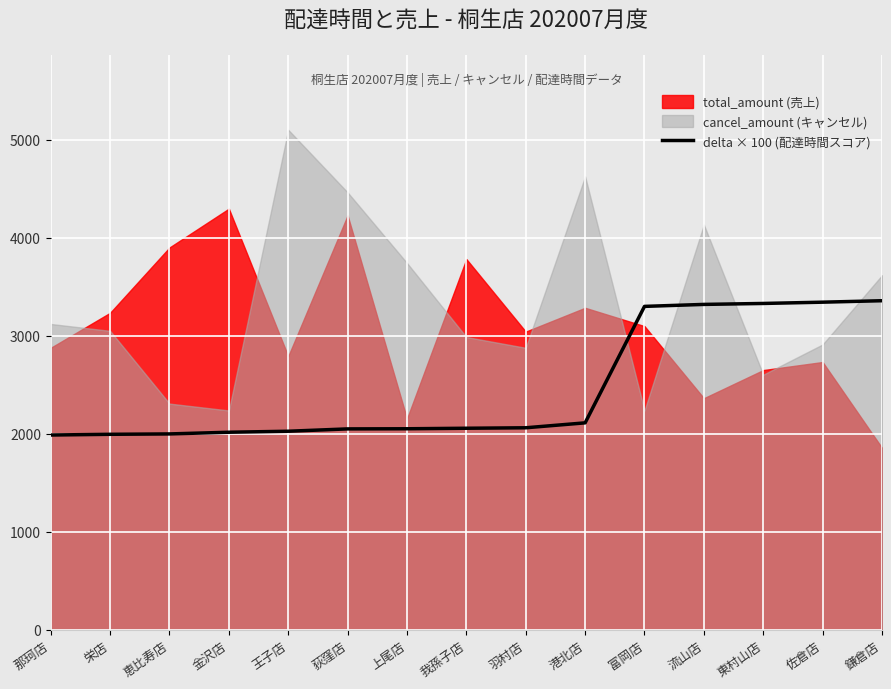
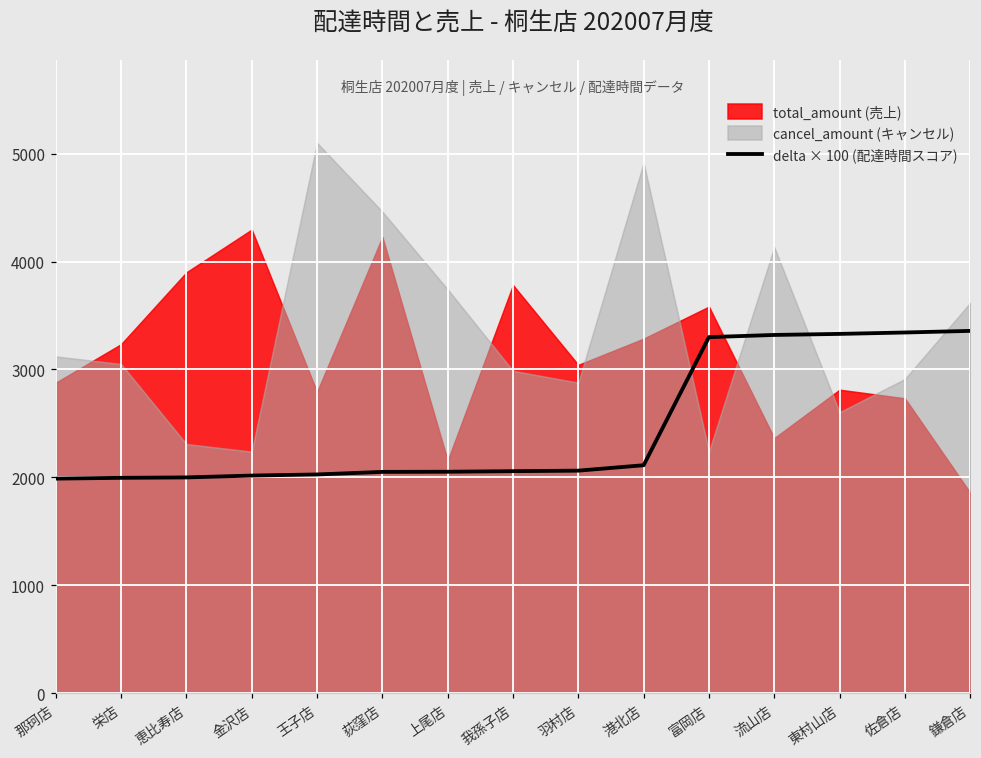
  {
    "delta × 100 (配達時間スコア)": {
      "那珂店": 2000,
      "栄店": 2000,
      "恵比寿店": 2000,
      "金沢店": 2000,
      "王子店": 2000,
      "荻窪店": 2100,
      "上尾店": 2100,
      "我孫子店": 2100,
      "羽村店": 2100,
      "港北店": 2100,
      "富岡店": 3300,
      "流山店": 3300,
      "東村山店": 3300,
      "佐倉店": 3300,
      "鎌倉店": 3400
    },
    "total_amount (売上)": {
      "那珂店": 2900,
      "栄店": 3200,
      "恵比寿店": 3900,
      "金沢店": 4300,
      "王子店": 2800,
      "荻窪店": 4200,
      "上尾店": 2200,
      "我孫子店": 3800,
      "羽村店": 3000,
      "港北店": 3300,
-     "富岡店": 3100,
+     "富岡店": 3600,
      "流山店": 2400,
-     "東村山店": 2700,
+     "東村山店": 2800,
      "佐倉店": 2700,
      "鎌倉店": 1900
    },
    "cancel_amount (キャンセル)": {
      "那珂店": 3100,
      "栄店": 3100,
      "恵比寿店": 2300,
      "金沢店": 2200,
      "王子店": 5100,
      "荻窪店": 4500,
      "上尾店": 3700,
      "我孫子店": 3000,
      "羽村店": 2900,
-     "港北店": 4600,
+     "港北店": 4900,
      "富岡店": 2200,
      "流山店": 4100,
      "東村山店": 2600,
      "佐倉店": 2900,
      "鎌倉店": 3600
    }
  }
